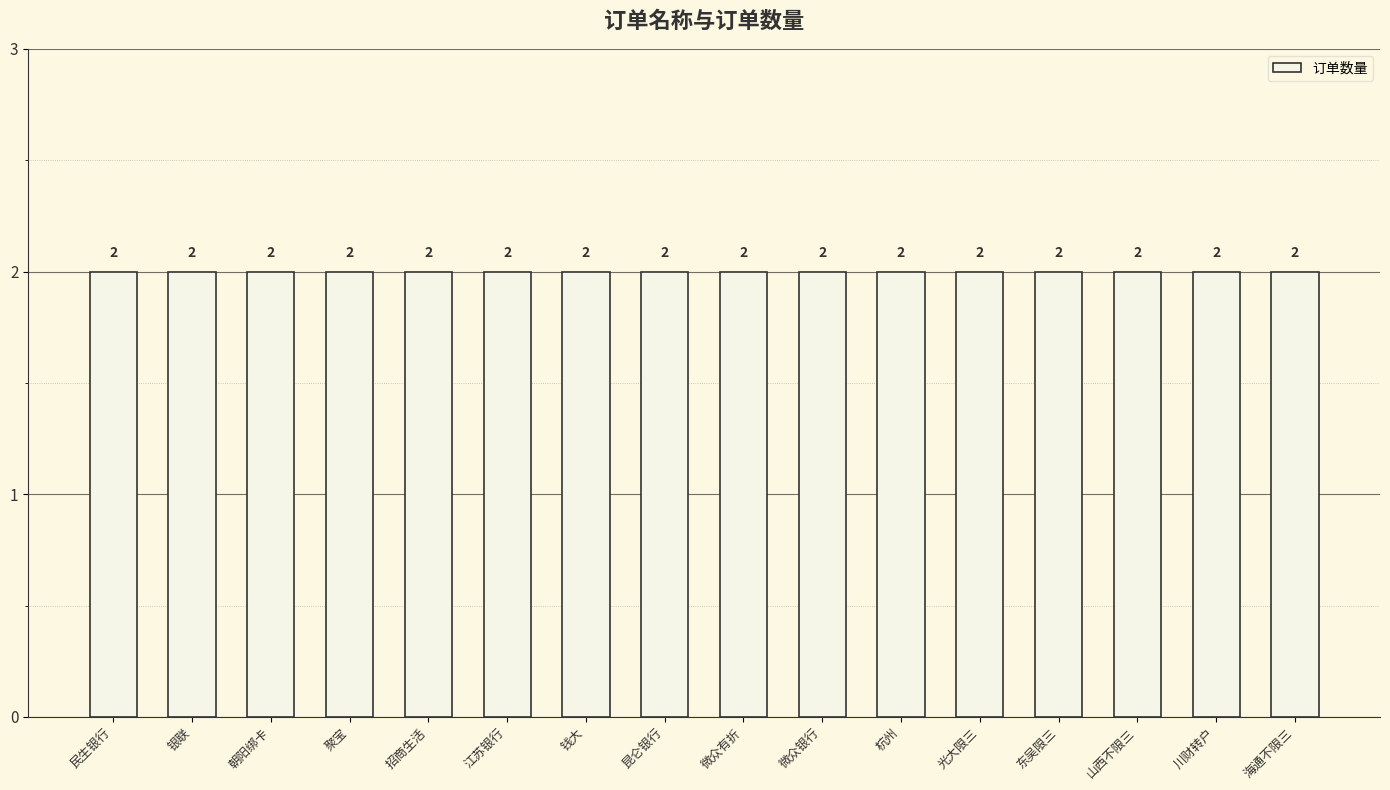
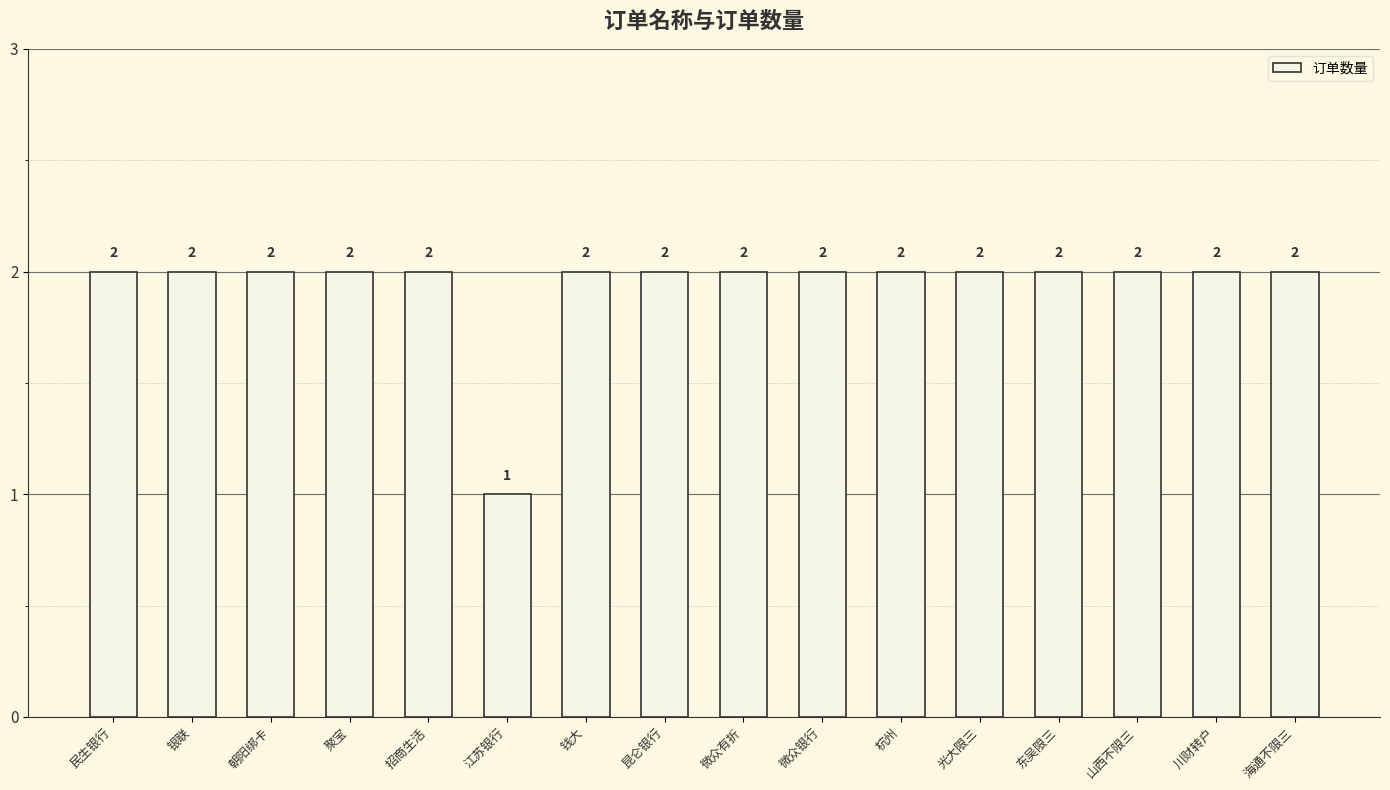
  {
    "民生银行": 2,
    "银联": 2,
    "朝阳绑卡": 2,
    "聚宝": 2,
    "招商生活": 2,
-   "江苏银行": 2,
+   "江苏银行": 1,
    "钱大": 2,
    "昆仑银行": 2,
    "微众有折": 2,
    "微众银行": 2,
    "杭州": 2,
    "光大限三": 2,
    "东吴限三": 2,
    "山西不限三": 2,
    "川财转户": 2,
    "海通不限三": 2
  }
